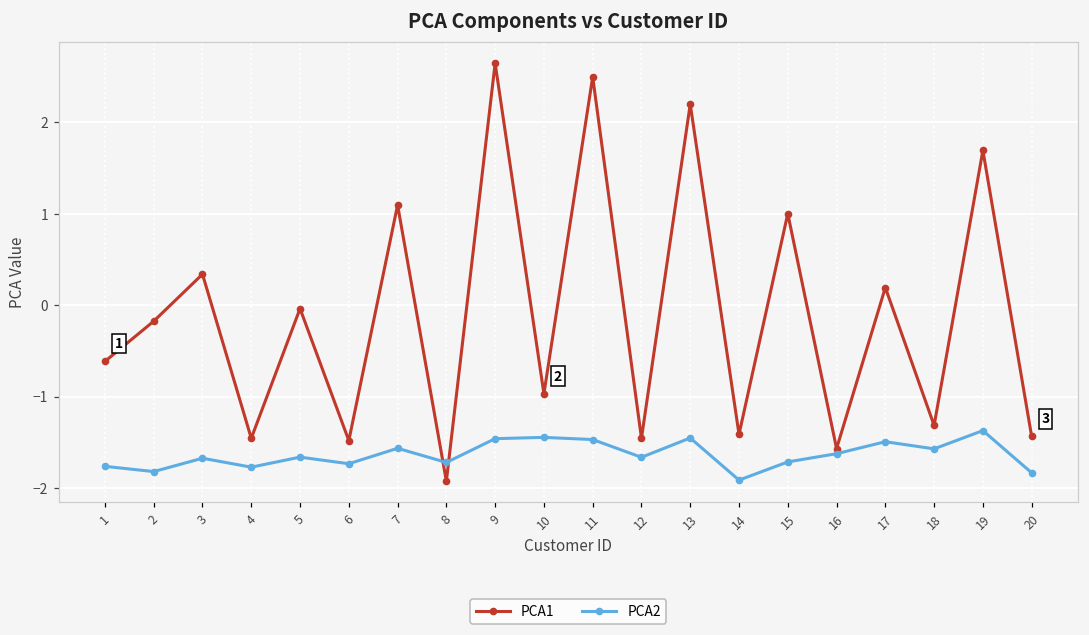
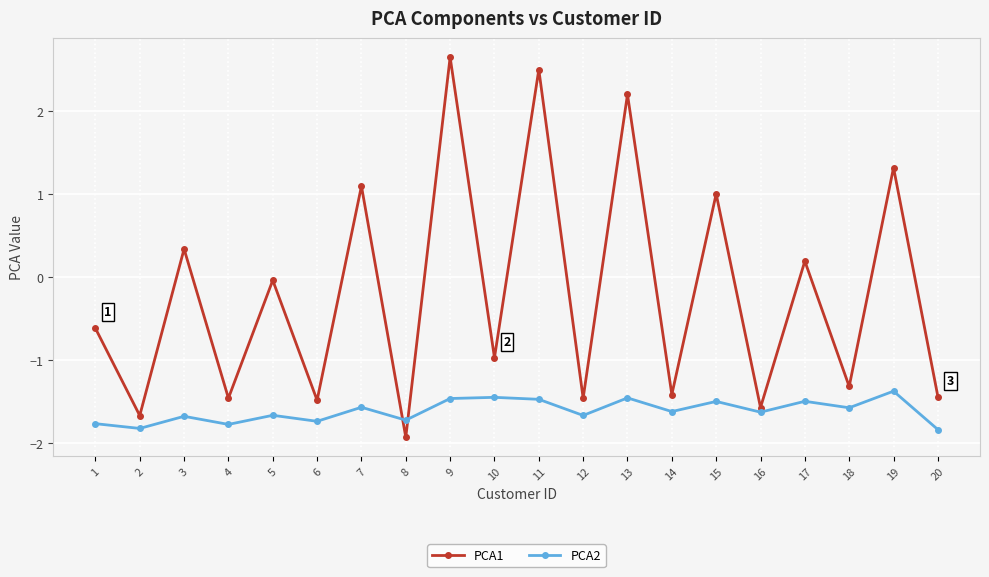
  {
    "PCA1": {
-     "2": -0.2,
+     "2": -1.7,
      "3": 0.3,
      "4": -1.5,
      "5": 0.0,
      "6": -1.5,
      "7": 1.1,
      "8": -1.9,
      "9": 2.6,
      "11": 2.5,
      "12": -1.5,
      "13": 2.2,
      "14": -1.4,
      "15": 1.0,
      "16": -1.6,
      "17": 0.2,
      "18": -1.3,
-     "19": 1.7
+     "19": 1.3
    },
    "PCA2": {
      "1": -1.8,
      "2": -1.8,
      "3": -1.7,
      "4": -1.8,
      "5": -1.7,
      "6": -1.7,
      "7": -1.6,
      "8": -1.7,
      "9": -1.5,
      "10": -1.4,
      "11": -1.5,
      "12": -1.7,
      "13": -1.5,
-     "14": -1.9,
-     "15": -1.7,
+     "14": -1.6,
+     "15": -1.5,
      "16": -1.6,
      "17": -1.5,
      "18": -1.6,
      "19": -1.4,
      "20": -1.8
    }
  }
